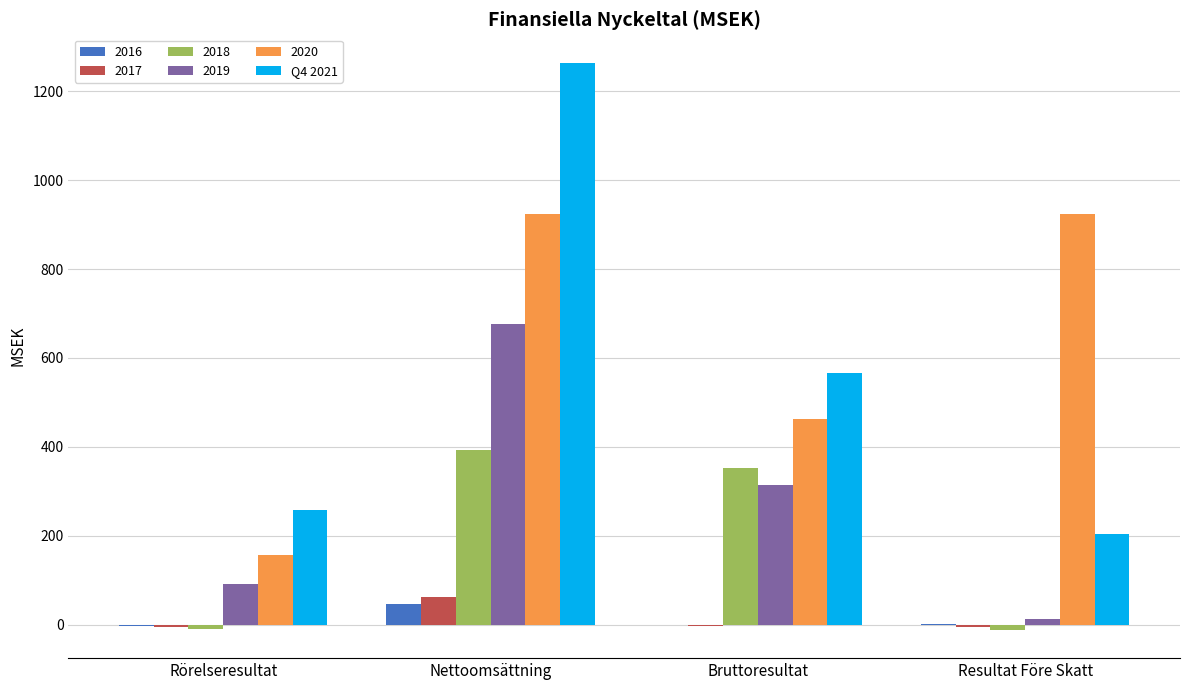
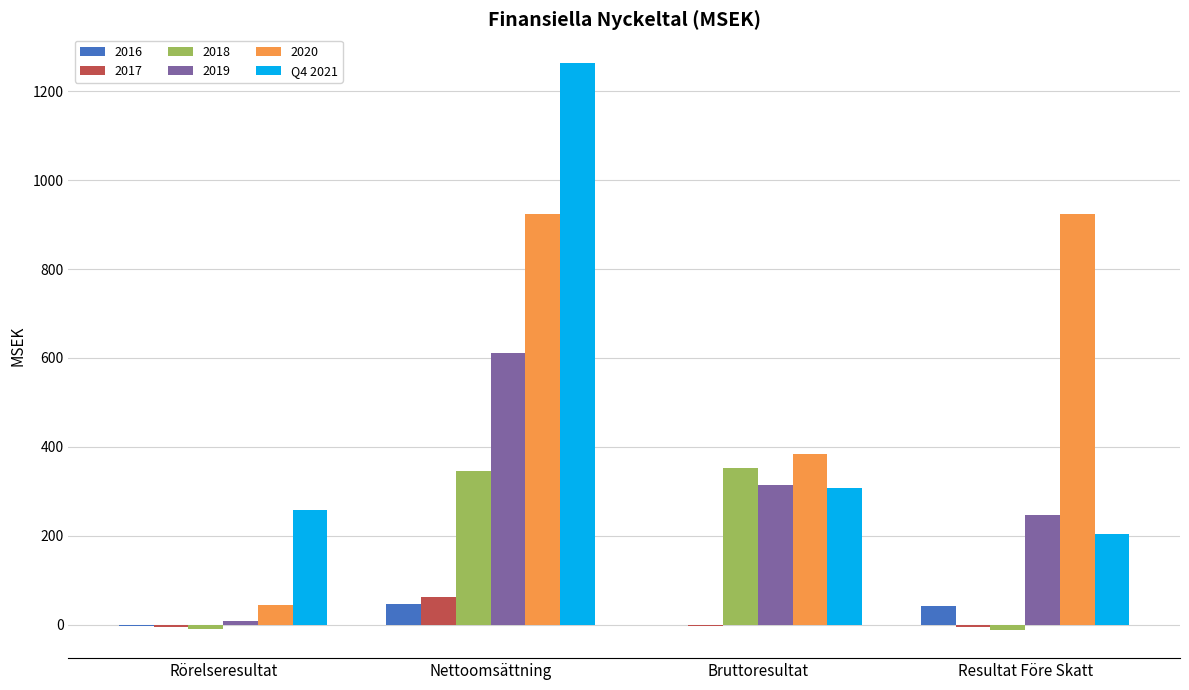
  {
    "2016": {
      "Nettoomsättning": 50,
-     "Resultat Före Skatt": 0
+     "Resultat Före Skatt": 40
    },
    "2017": {
      "Nettoomsättning": 60
    },
    "2018": {
      "Rörelseresultat": -10,
-     "Nettoomsättning": 390,
+     "Nettoomsättning": 350,
      "Bruttoresultat": 350,
      "Resultat Före Skatt": -10
    },
    "2019": {
-     "Rörelseresultat": 90,
-     "Nettoomsättning": 680,
+     "Rörelseresultat": 10,
+     "Nettoomsättning": 610,
      "Bruttoresultat": 310,
-     "Resultat Före Skatt": 10
+     "Resultat Före Skatt": 250
    },
    "2020": {
-     "Rörelseresultat": 160,
+     "Rörelseresultat": 40,
      "Nettoomsättning": 920,
-     "Bruttoresultat": 460,
+     "Bruttoresultat": 380,
      "Resultat Före Skatt": 920
    },
    "Q4 2021": {
      "Rörelseresultat": 260,
      "Nettoomsättning": 1260,
-     "Bruttoresultat": 570,
+     "Bruttoresultat": 310,
      "Resultat Före Skatt": 200
    }
  }
